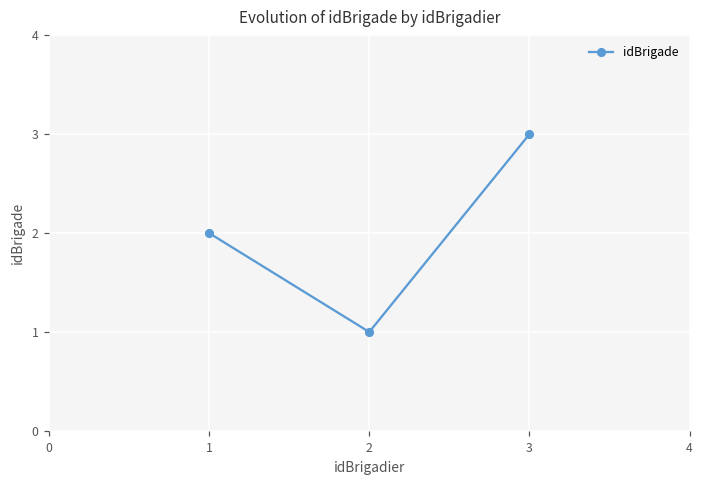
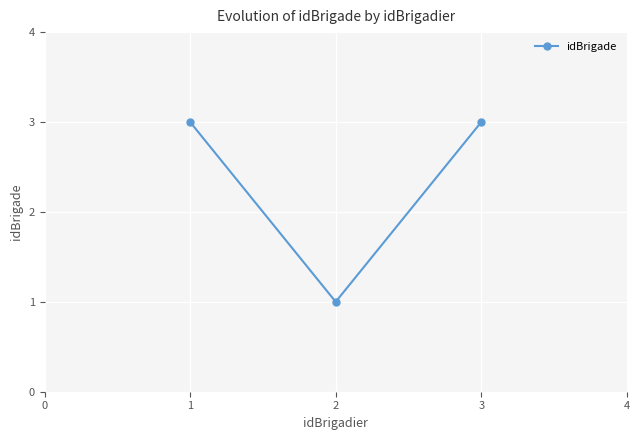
  {
-   "1": 2,
+   "1": 3,
    "2": 1,
    "3": 3
  }
